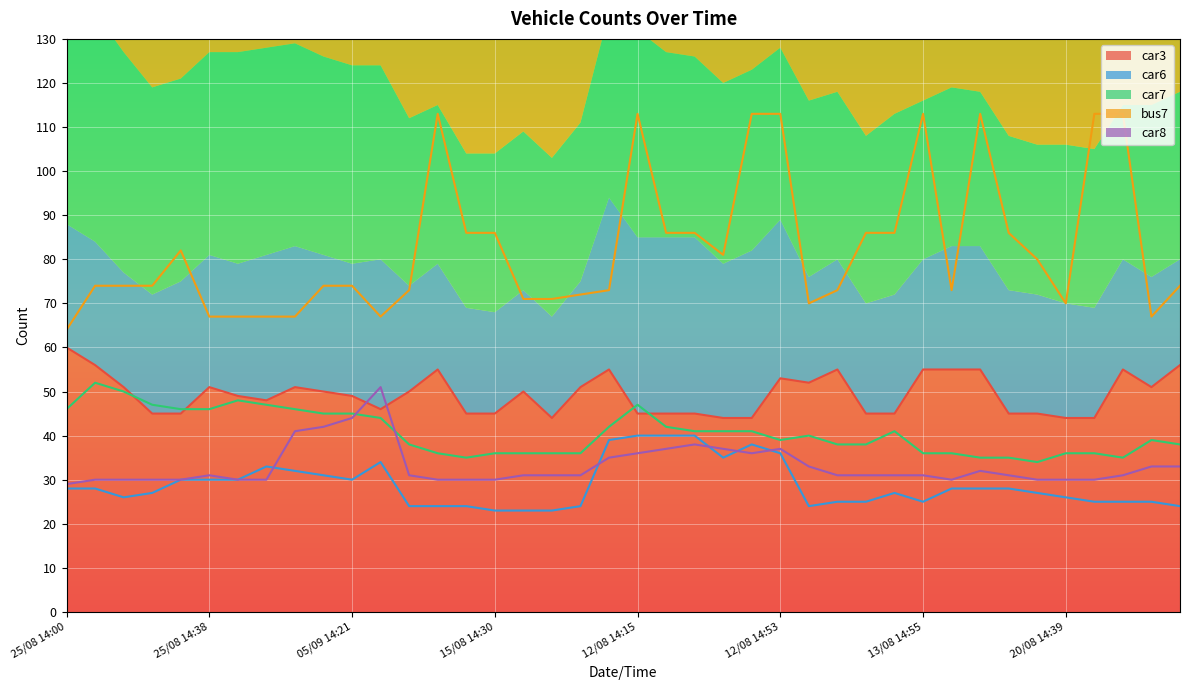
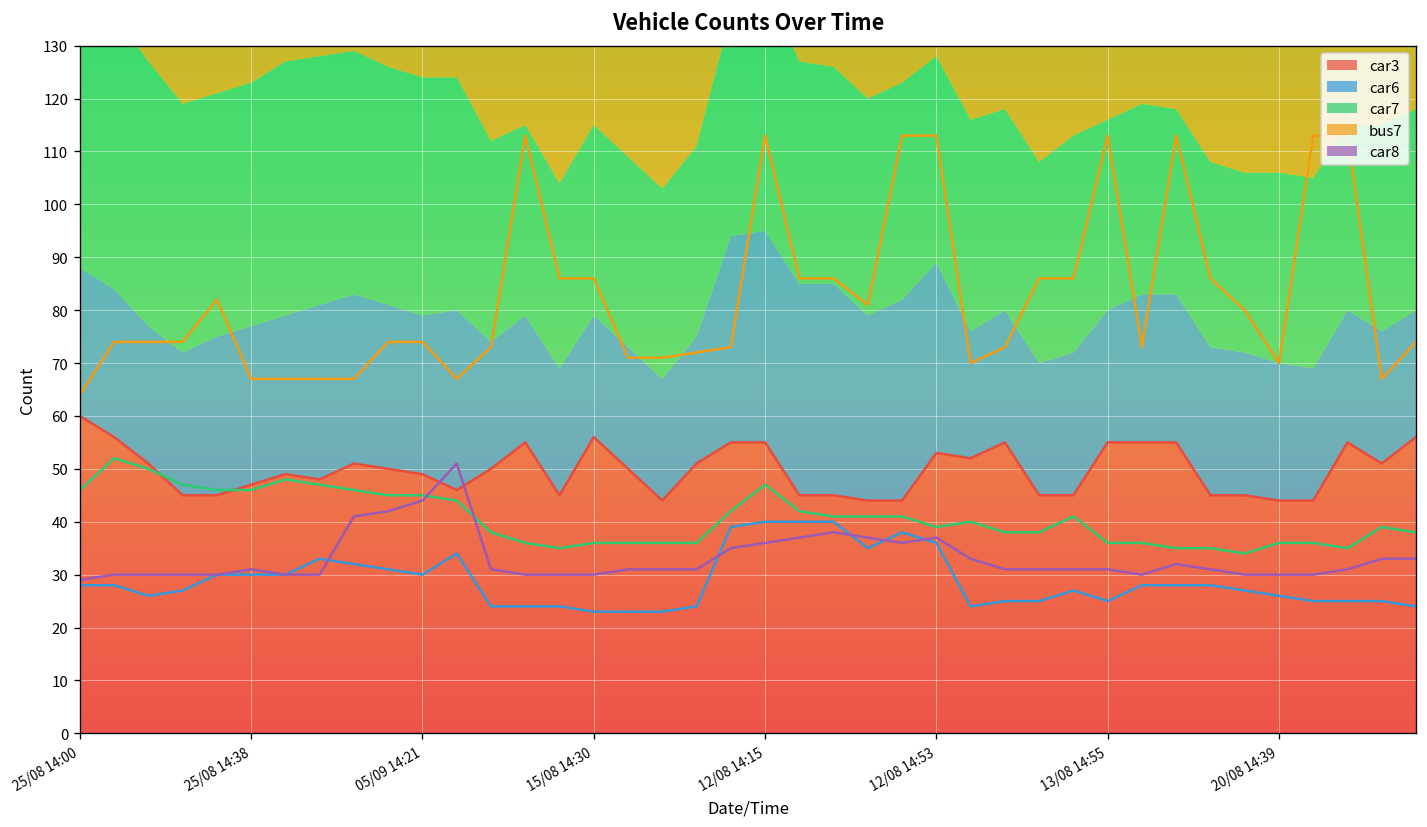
  {
    "car3": {
      "25/08 14:00": 60,
-     "25/08 14:38": 51,
+     "25/08 14:38": 47,
      "05/09 14:21": 49,
-     "15/08 14:30": 45,
-     "12/08 14:15": 45,
+     "15/08 14:30": 56,
+     "12/08 14:15": 55,
      "12/08 14:53": 53,
      "13/08 14:55": 55,
      "20/08 14:39": 44
    }
  }
